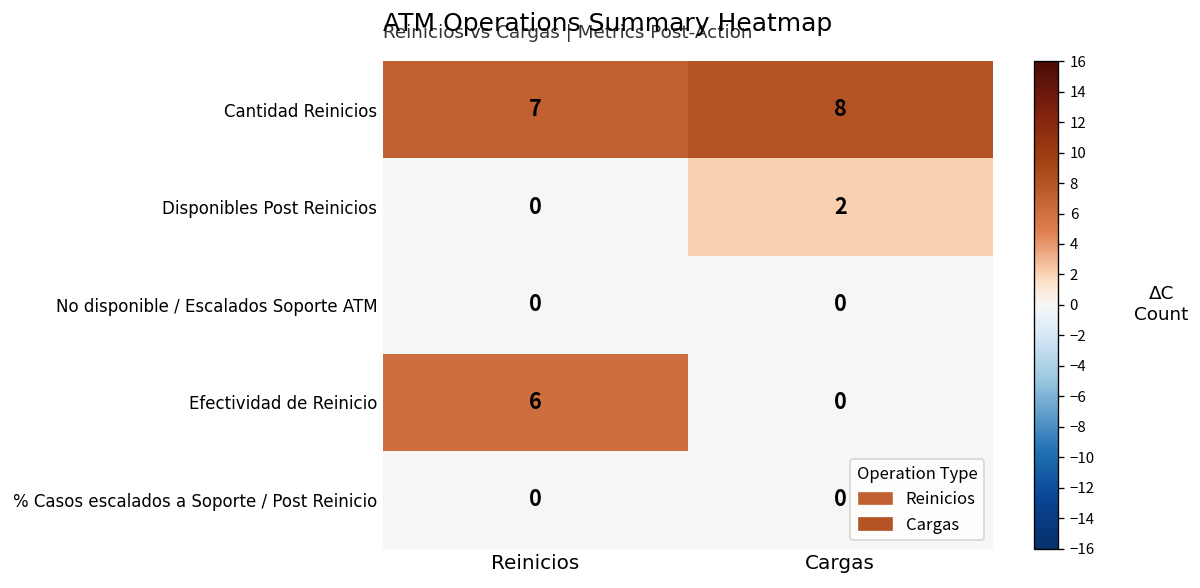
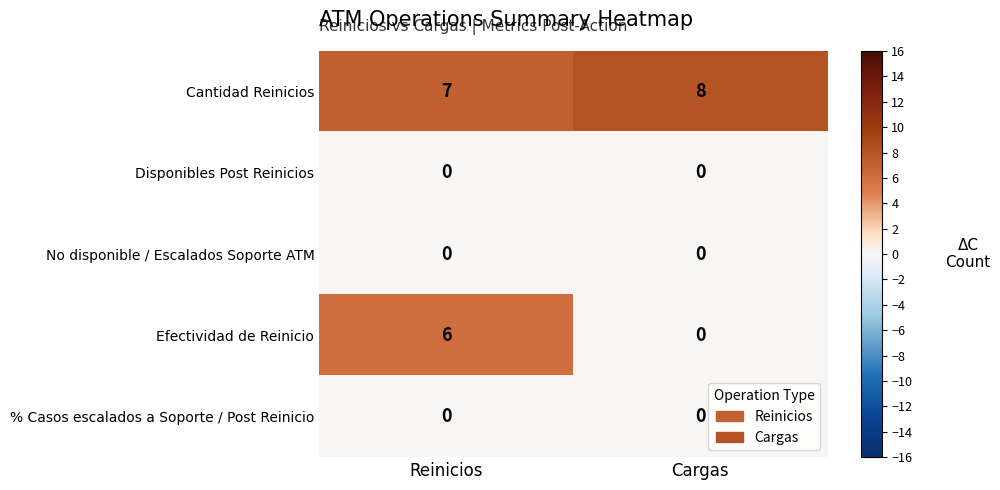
  {
    "Cantidad Reinicios": {
      "Reinicios": 7,
      "Cargas": 8
    },
    "Disponibles Post Reinicios": {
      "Reinicios": 0,
-     "Cargas": 2
+     "Cargas": 0
    },
    "No disponible / Escalados Soporte ATM": {
      "Reinicios": 0,
      "Cargas": 0
    },
    "Efectividad de Reinicio": {
      "Reinicios": 6,
      "Cargas": 0
    },
    "% Casos escalados a Soporte / Post Reinicio": {
      "Reinicios": 0,
      "Cargas": 0
    }
  }
